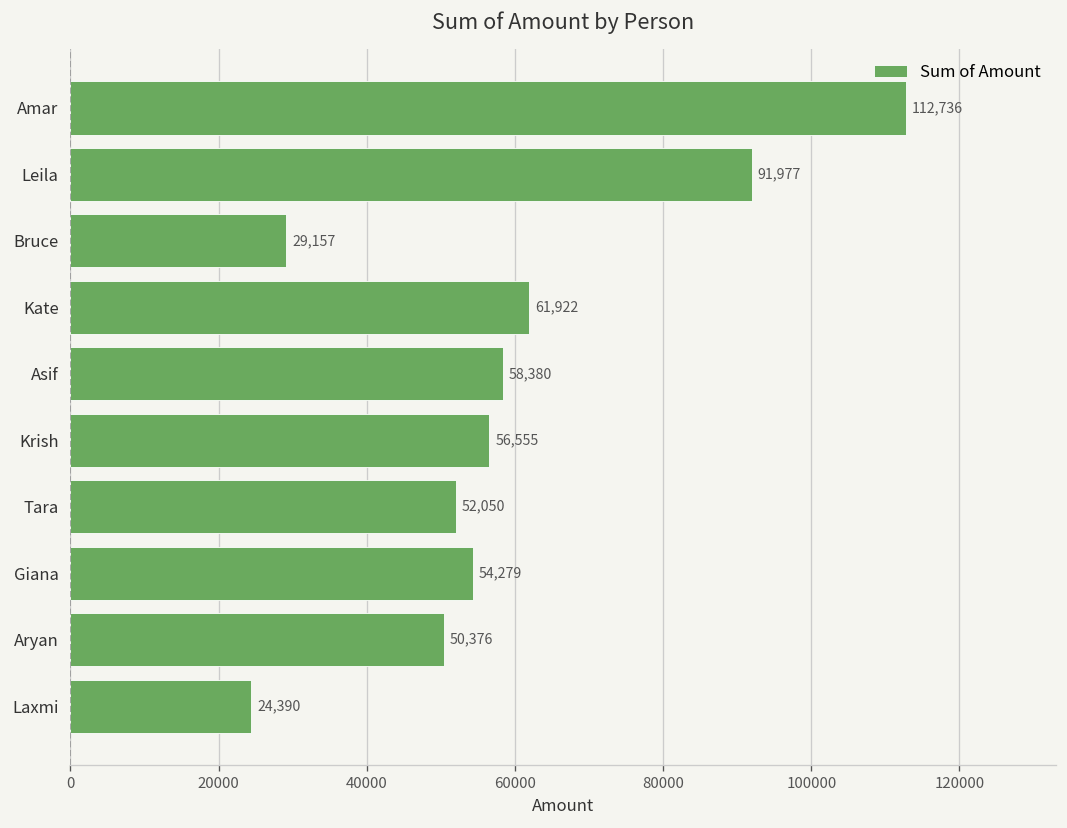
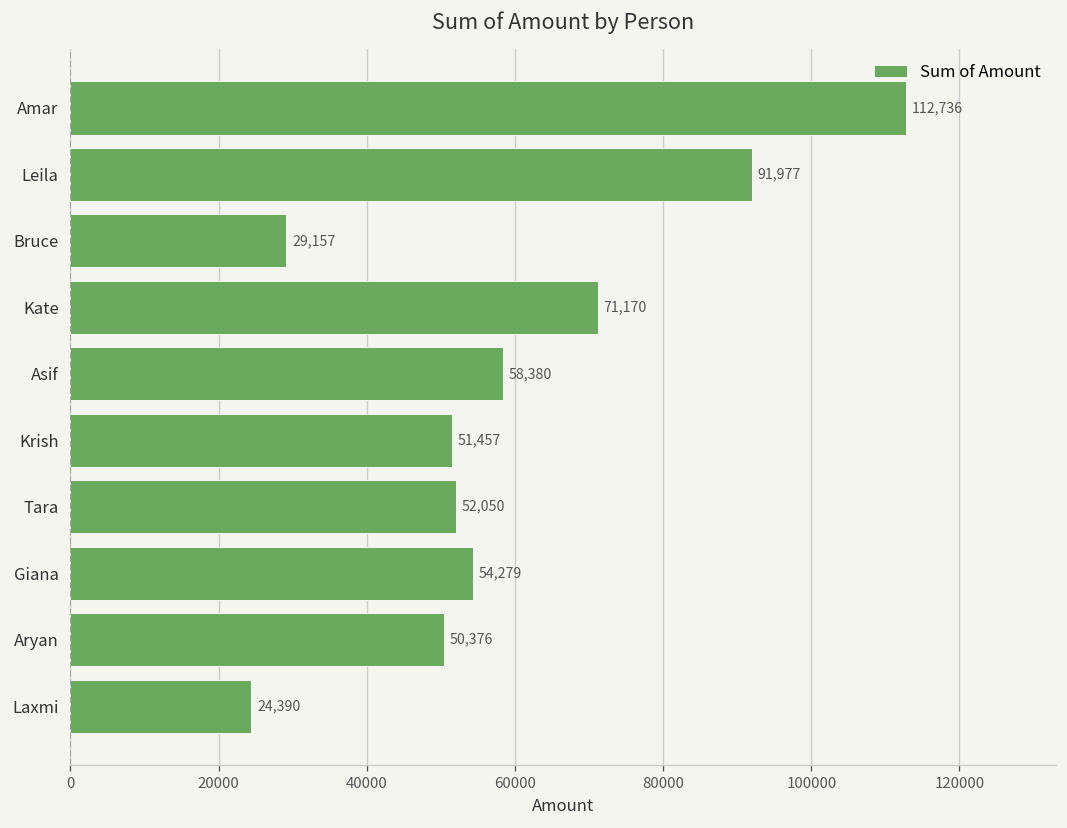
  {
    "Amar": "112,736",
    "Leila": "91,977",
    "Bruce": "29,157",
-   "Kate": "61,922",
+   "Kate": "71,170",
    "Asif": "58,380",
-   "Krish": "56,555",
+   "Krish": "51,457",
    "Tara": "52,050",
    "Giana": "54,279",
    "Aryan": "50,376",
    "Laxmi": "24,390"
  }
